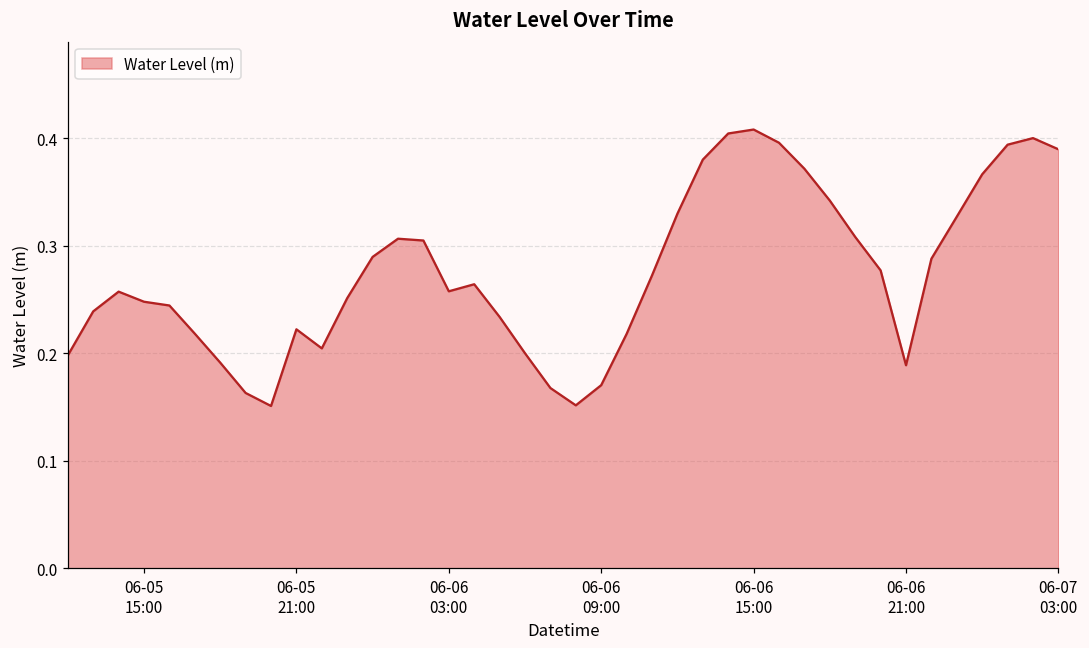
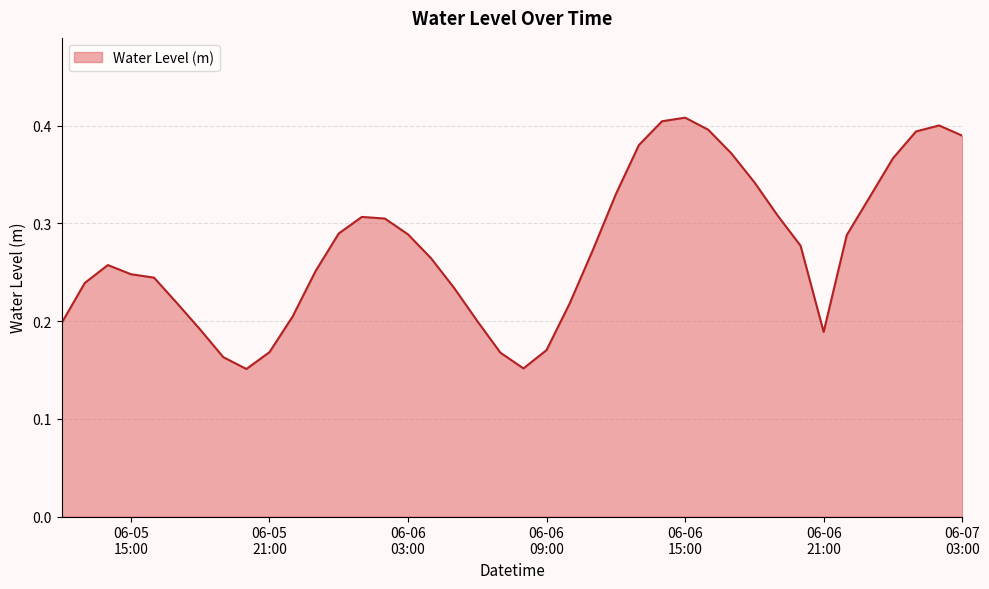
  {
    "06-05 15:00": 0.25,
-   "06-05 21:00": 0.22,
-   "06-06 03:00": 0.26,
+   "06-05 21:00": 0.17,
+   "06-06 03:00": 0.29,
    "06-06 09:00": 0.17,
    "06-06 15:00": 0.41,
    "06-06 21:00": 0.19,
    "06-07 03:00": 0.39
  }
